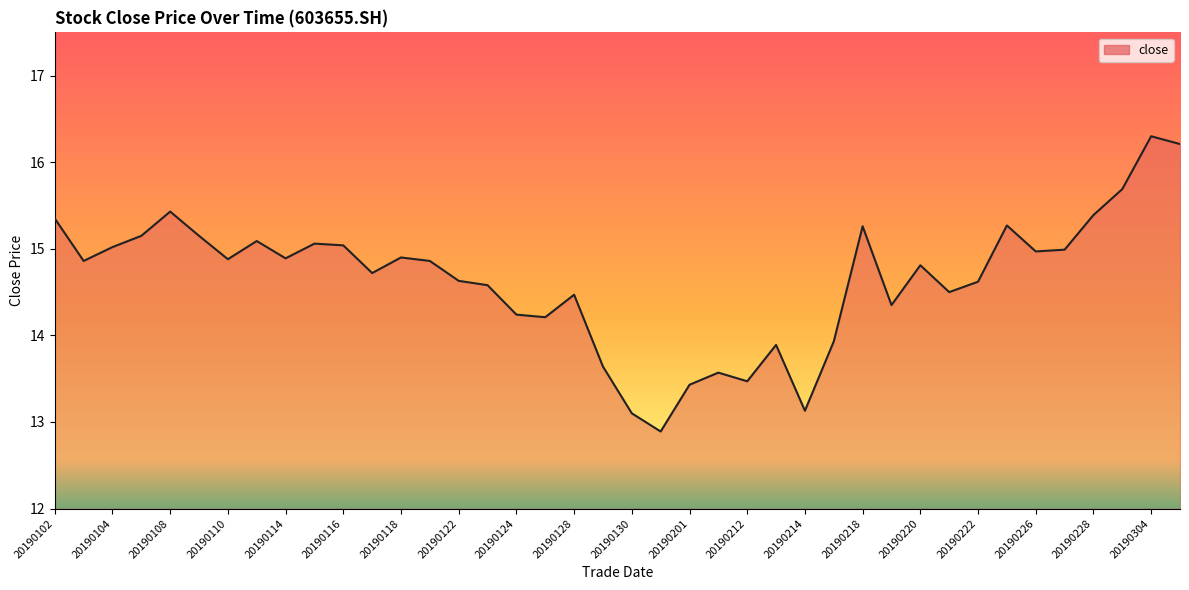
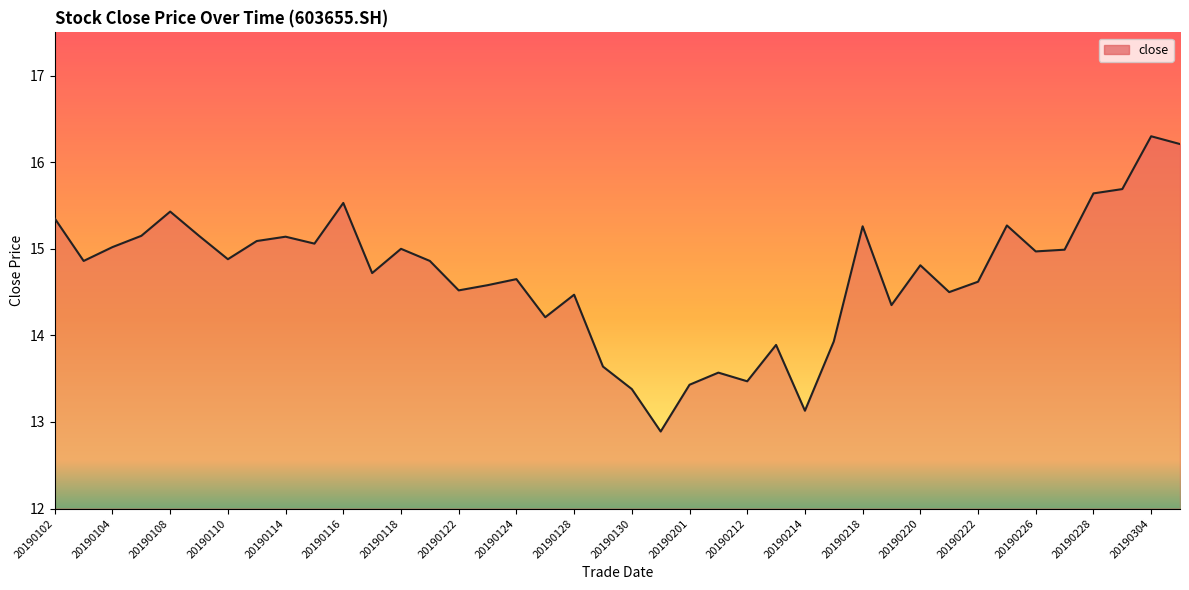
  {
    "20190102": 15.4,
    "20190104": 15.0,
    "20190108": 15.4,
    "20190110": 14.9,
-   "20190114": 14.9,
-   "20190116": 15.0,
-   "20190118": 14.9,
-   "20190122": 14.6,
-   "20190124": 14.2,
+   "20190114": 15.1,
+   "20190116": 15.5,
+   "20190118": 15.0,
+   "20190122": 14.5,
+   "20190124": 14.7,
    "20190128": 14.5,
-   "20190130": 13.1,
+   "20190130": 13.4,
    "20190201": 13.4,
    "20190212": 13.5,
    "20190214": 13.1,
    "20190218": 15.3,
    "20190220": 14.8,
    "20190222": 14.6,
    "20190226": 15.0,
-   "20190228": 15.4,
+   "20190228": 15.6,
    "20190304": 16.3
  }
